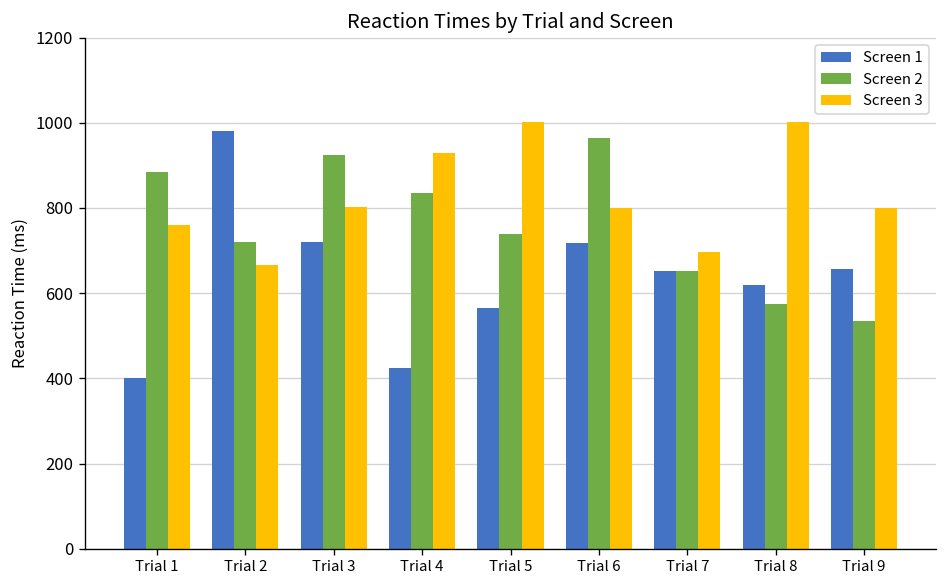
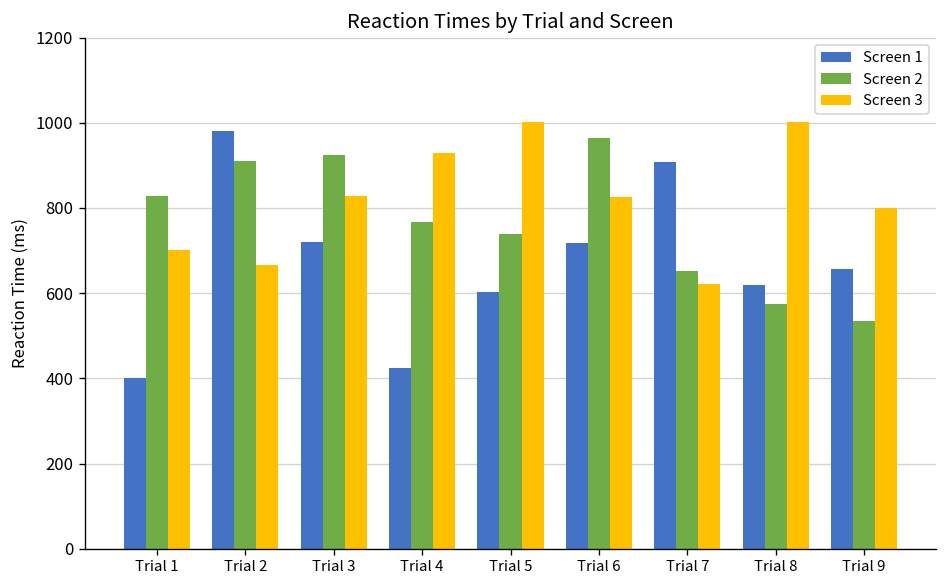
  {
    "Screen 1": {
      "Trial 1": 400,
      "Trial 2": 980,
      "Trial 3": 720,
      "Trial 4": 420,
-     "Trial 5": 570,
+     "Trial 5": 600,
      "Trial 6": 720,
-     "Trial 7": 650,
+     "Trial 7": 910,
      "Trial 8": 620,
      "Trial 9": 660
    },
    "Screen 2": {
-     "Trial 1": 890,
-     "Trial 2": 720,
+     "Trial 1": 830,
+     "Trial 2": 910,
      "Trial 3": 930,
-     "Trial 4": 840,
+     "Trial 4": 770,
      "Trial 5": 740,
      "Trial 6": 970,
      "Trial 7": 650,
      "Trial 8": 570,
      "Trial 9": 540
    },
    "Screen 3": {
-     "Trial 1": 760,
+     "Trial 1": 700,
      "Trial 2": 670,
-     "Trial 3": 800,
+     "Trial 3": 830,
      "Trial 4": 930,
      "Trial 5": 1000,
-     "Trial 6": 800,
-     "Trial 7": 700,
+     "Trial 6": 830,
+     "Trial 7": 620,
      "Trial 8": 1000,
      "Trial 9": 800
    }
  }
